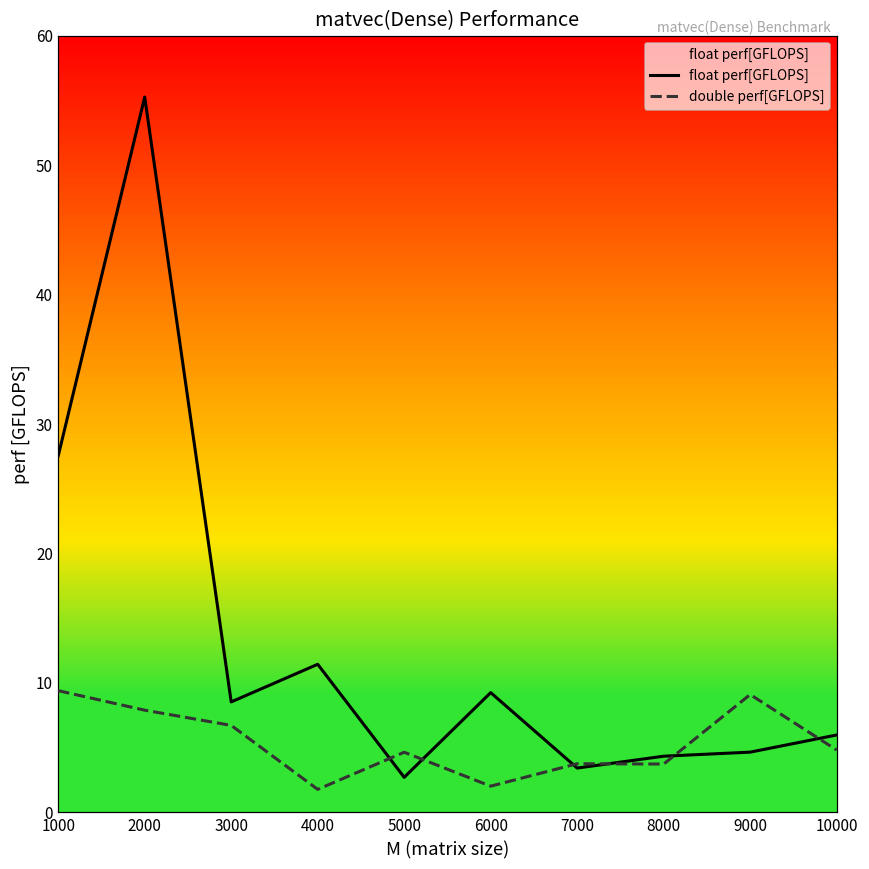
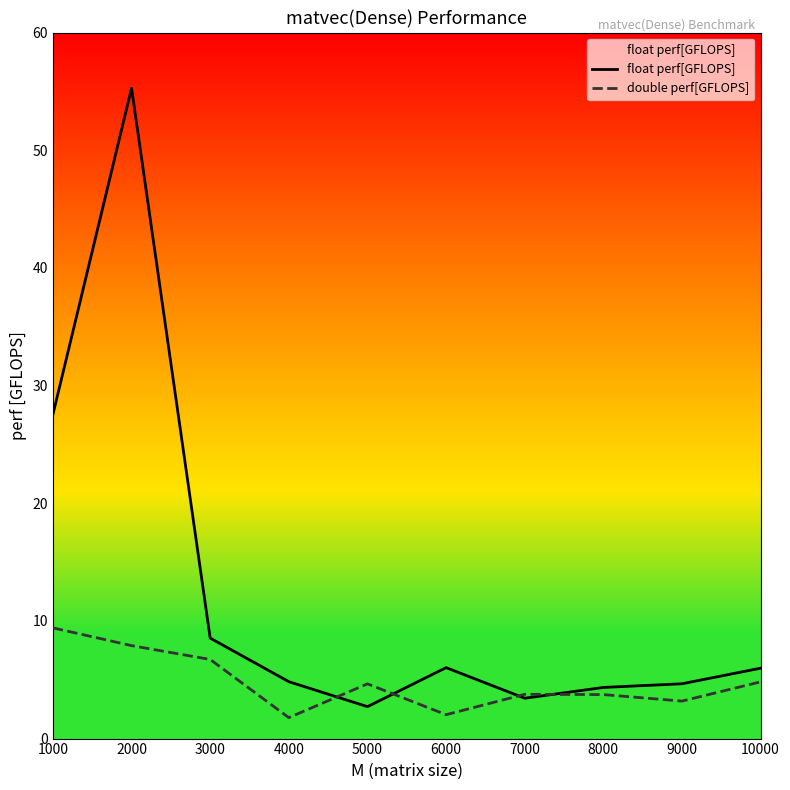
  {
    "float perf[GFLOPS]": {
      "1000": 27.5,
      "2000": 55.3,
      "3000": 8.5,
-     "4000": 11.4,
+     "4000": 4.8,
      "5000": 2.7,
-     "6000": 9.3,
+     "6000": 6.0,
      "7000": 3.4,
      "8000": 4.3,
      "9000": 4.7,
      "10000": 6.0
    },
    "double perf[GFLOPS]": {
      "1000": 9.4,
      "2000": 7.9,
      "3000": 6.7,
      "4000": 1.8,
      "5000": 4.7,
      "6000": 2.0,
      "7000": 3.8,
      "8000": 3.7,
-     "9000": 9.1,
+     "9000": 3.2,
      "10000": 4.8
    }
  }
